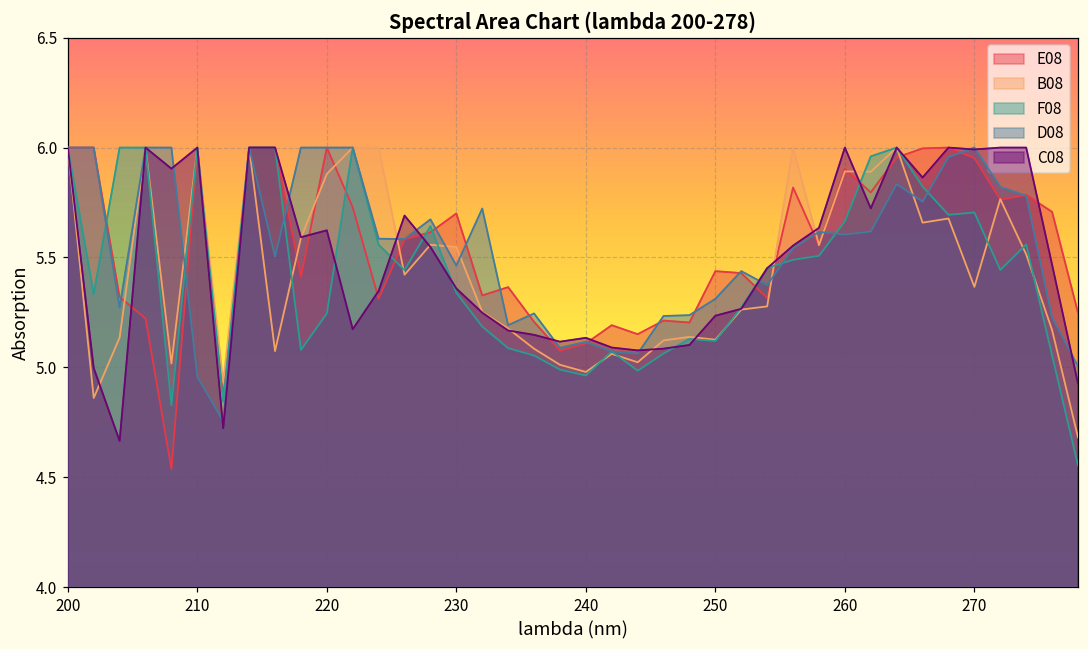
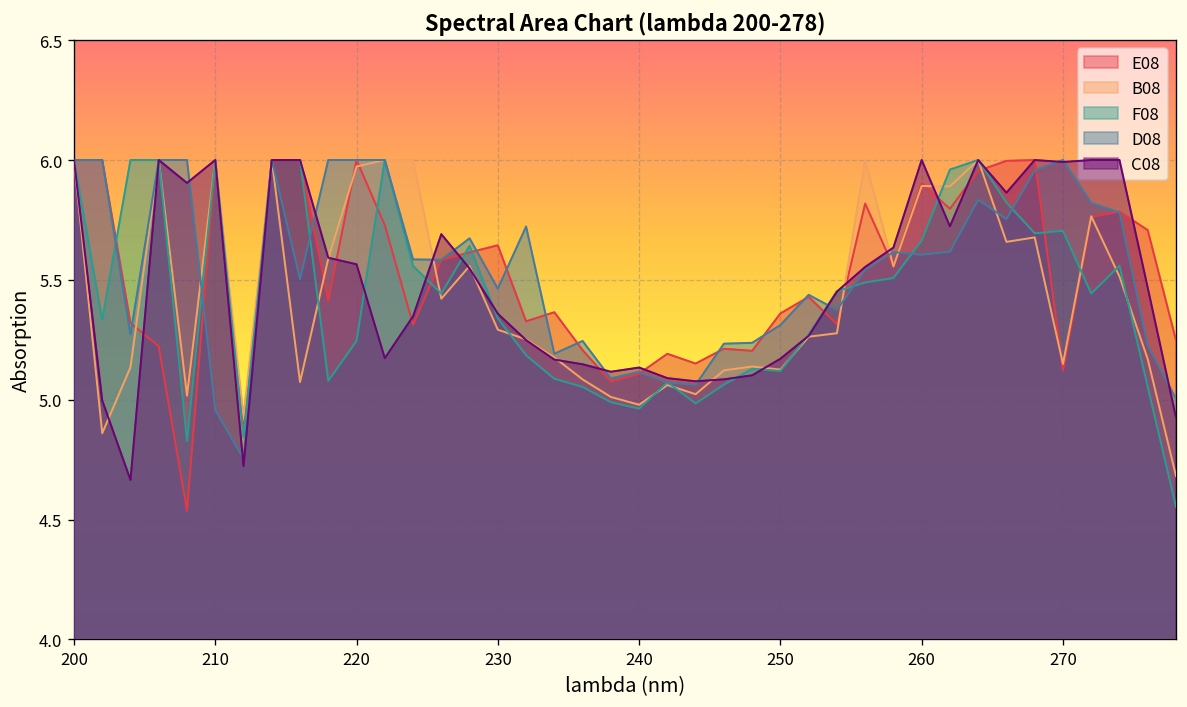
  {
    "E08": {
-     "230": 5.70,
-     "250": 5.44,
-     "270": 5.95
+     "230": 5.64,
+     "250": 5.36,
+     "270": 5.12
    },
    "B08": {
-     "220": 5.88,
-     "230": 5.55,
+     "220": 5.97,
+     "230": 5.29,
      "240": 4.98,
-     "270": 5.37
+     "270": 5.15
    },
    "C08": {
-     "220": 5.62,
+     "220": 5.56,
      "230": 5.36,
      "240": 5.13,
-     "250": 5.23,
+     "250": 5.17,
      "260": 6.00
    }
  }
